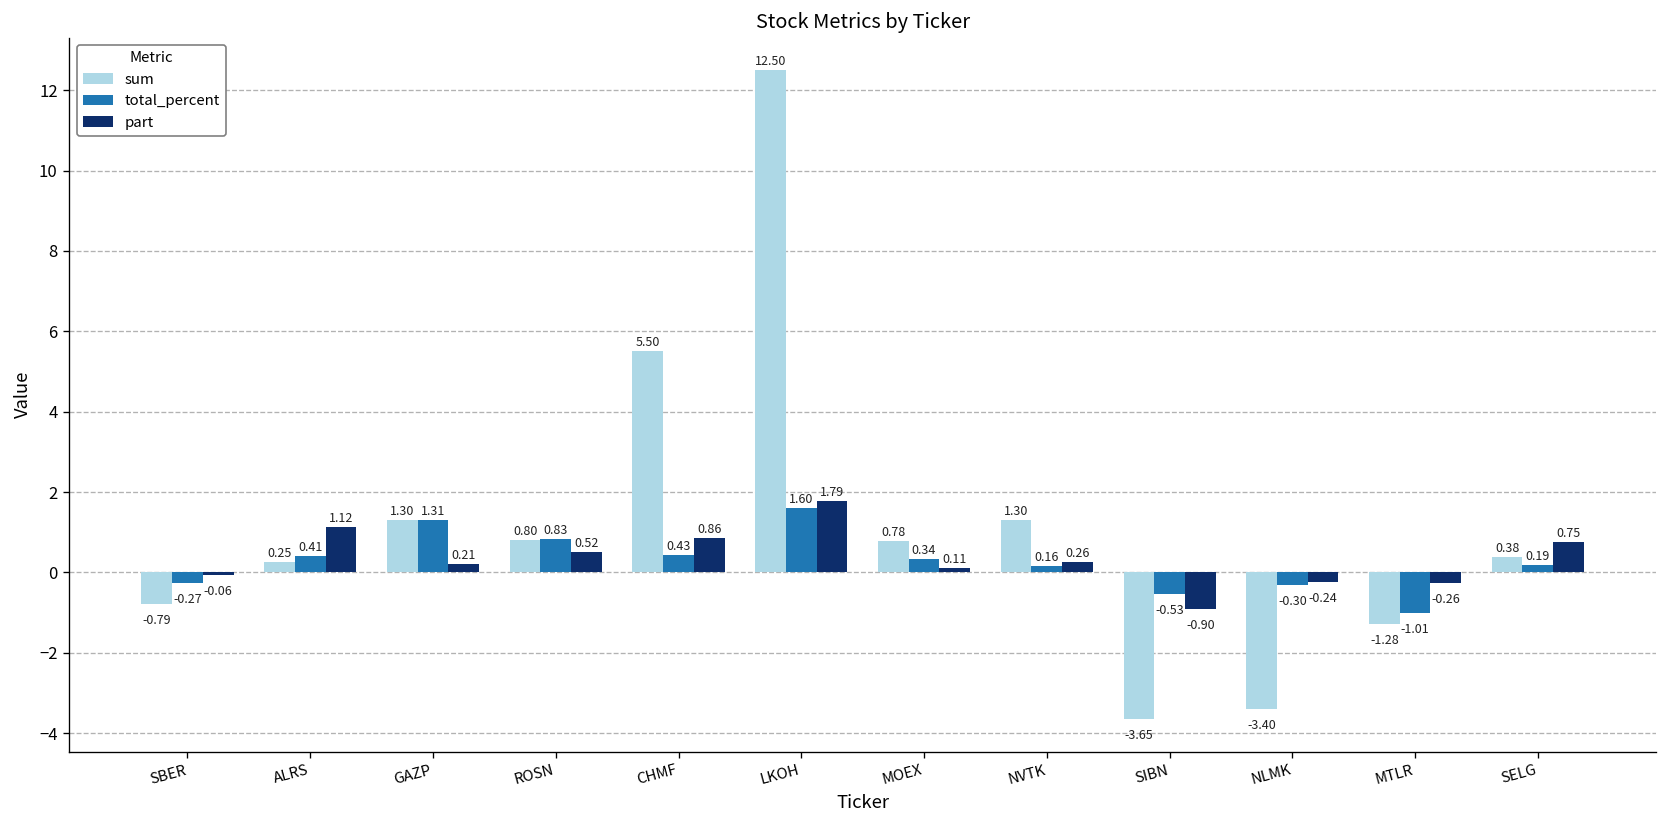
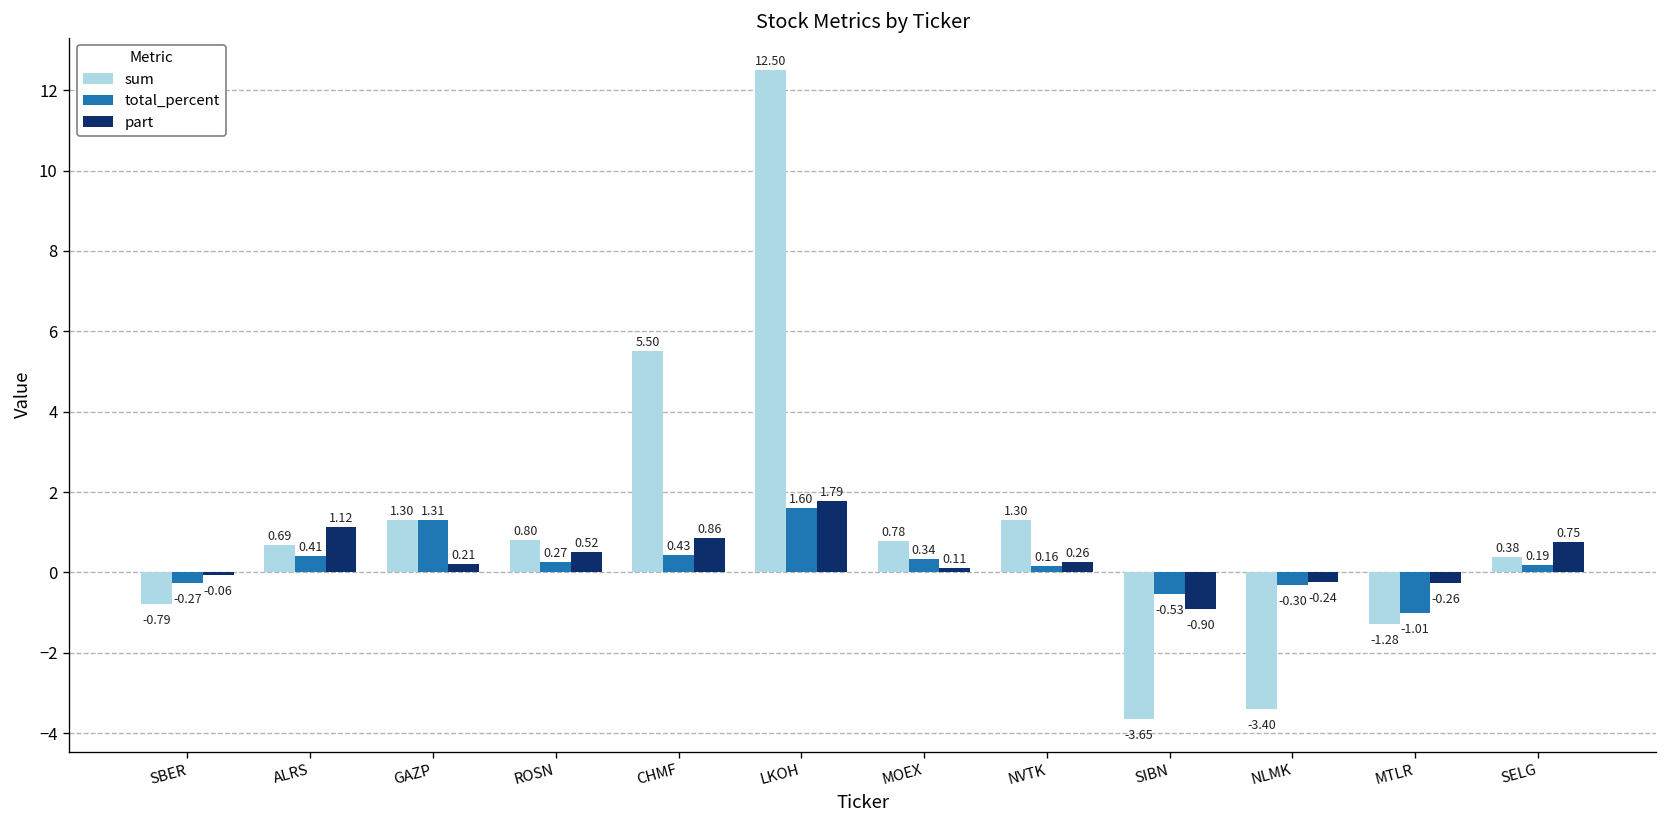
  {
    "sum": {
      "SBER": -0.79,
-     "ALRS": 0.25,
+     "ALRS": 0.69,
      "GAZP": 1.30,
      "ROSN": 0.80,
      "CHMF": 5.50,
      "LKOH": 12.50,
      "MOEX": 0.78,
      "NVTK": 1.30,
      "SIBN": -3.65,
      "NLMK": -3.40,
      "MTLR": -1.28,
      "SELG": 0.38
    },
    "total_percent": {
      "SBER": -0.27,
      "ALRS": 0.41,
      "GAZP": 1.31,
-     "ROSN": 0.83,
+     "ROSN": 0.27,
      "CHMF": 0.43,
      "LKOH": 1.60,
      "MOEX": 0.34,
      "NVTK": 0.16,
      "SIBN": -0.53,
      "NLMK": -0.30,
      "MTLR": -1.01,
      "SELG": 0.19
    },
    "part": {
      "SBER": -0.06,
      "ALRS": 1.12,
      "GAZP": 0.21,
      "ROSN": 0.52,
      "CHMF": 0.86,
      "LKOH": 1.79,
      "MOEX": 0.11,
      "NVTK": 0.26,
      "SIBN": -0.90,
      "NLMK": -0.24,
      "MTLR": -0.26,
      "SELG": 0.75
    }
  }
